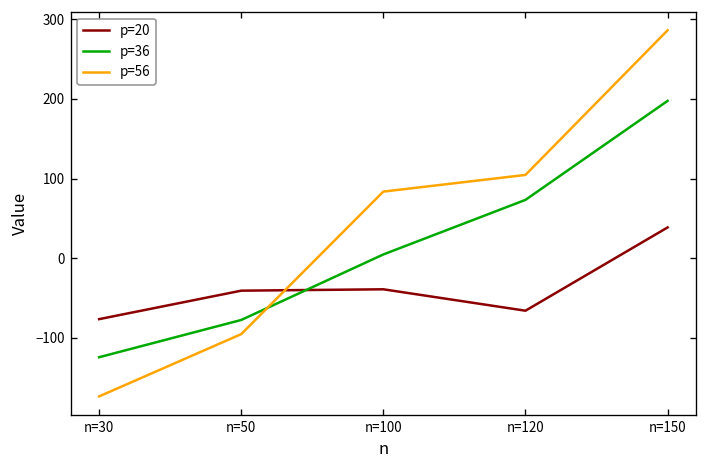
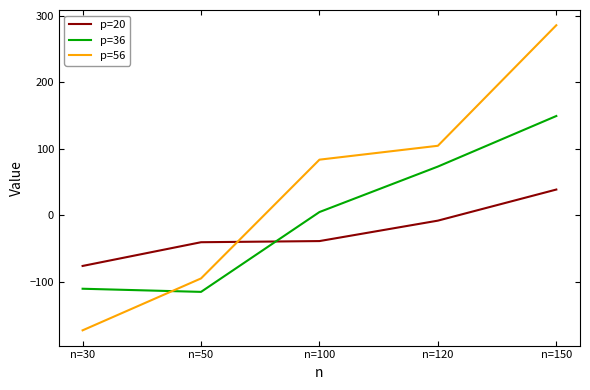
  {
    "p=20": {
      "n=30": -80,
      "n=50": -40,
      "n=100": -40,
-     "n=120": -70,
+     "n=120": -10,
      "n=150": 40
    },
    "p=36": {
-     "n=30": -120,
-     "n=50": -80,
+     "n=30": -110,
+     "n=50": -120,
      "n=100": 0,
      "n=120": 70,
-     "n=150": 200
+     "n=150": 150
    },
    "p=56": {
      "n=30": -170,
      "n=50": -100,
      "n=100": 80,
      "n=120": 100,
      "n=150": 290
    }
  }
